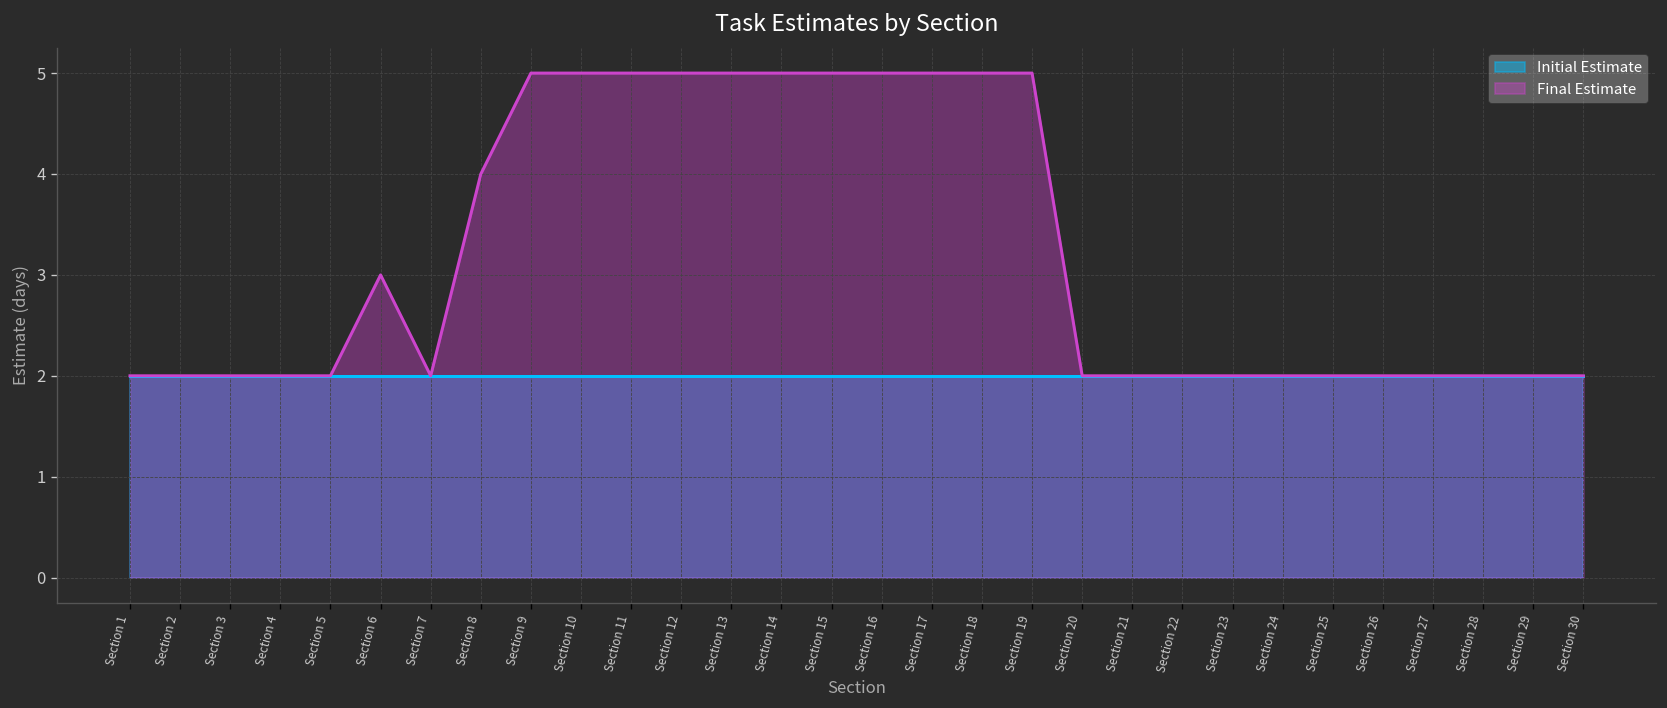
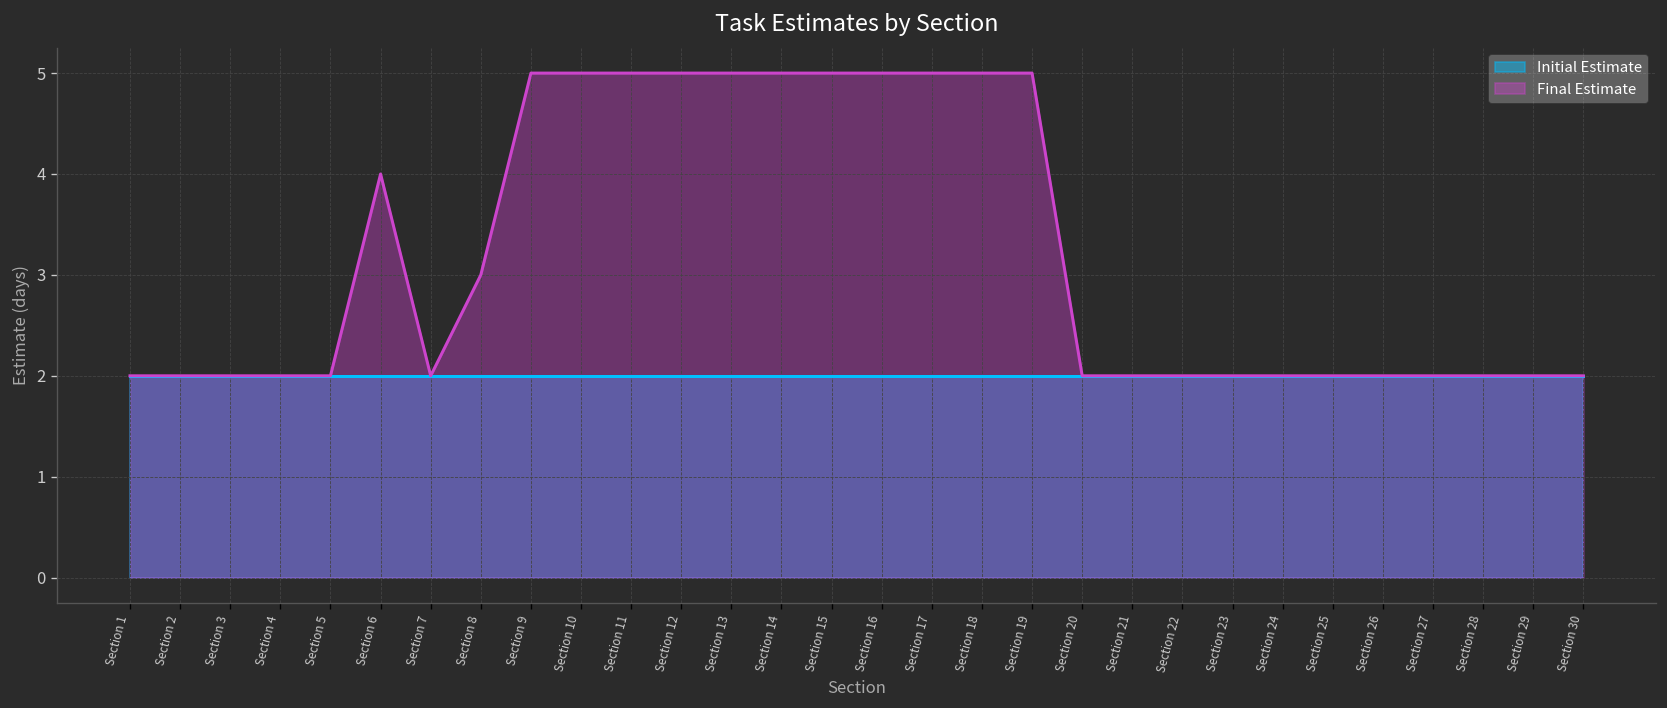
  {
    "Initial Estimate": {
      "Section 6": 2,
      "Section 8": 2,
      "Section 9": 2,
      "Section 10": 2,
      "Section 11": 2,
      "Section 12": 2,
      "Section 13": 2,
      "Section 14": 2,
      "Section 15": 2,
      "Section 16": 2,
      "Section 17": 2,
      "Section 18": 2,
      "Section 19": 2
    },
    "Final Estimate": {
-     "Section 6": 3,
-     "Section 8": 4,
+     "Section 6": 4,
+     "Section 8": 3,
      "Section 9": 5,
      "Section 10": 5,
      "Section 11": 5,
      "Section 12": 5,
      "Section 13": 5,
      "Section 14": 5,
      "Section 15": 5,
      "Section 16": 5,
      "Section 17": 5,
      "Section 18": 5,
      "Section 19": 5
    }
  }
